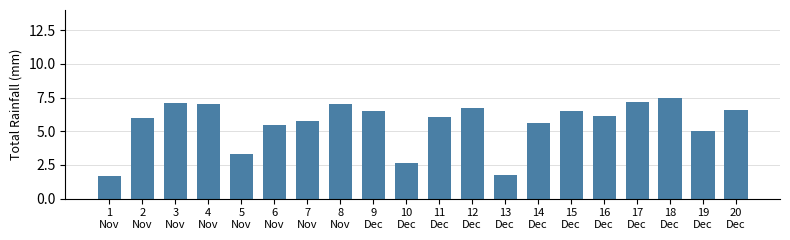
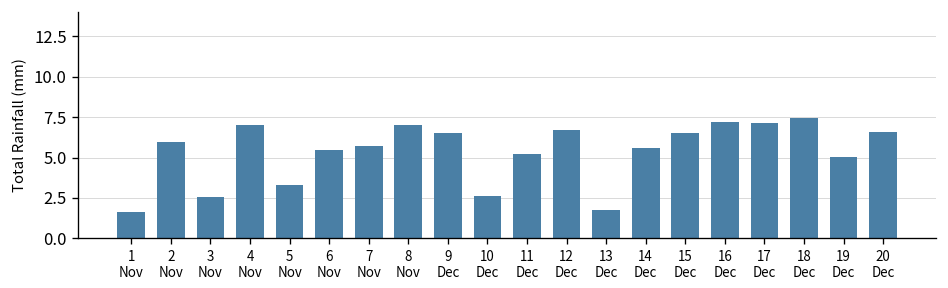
  {
    "1 Nov": 1.7,
    "2 Nov": 6.0,
-   "3 Nov": 7.1,
+   "3 Nov": 2.5,
    "4 Nov": 7.0,
    "5 Nov": 3.3,
    "6 Nov": 5.5,
    "7 Nov": 5.7,
    "8 Nov": 7.0,
    "9 Dec": 6.5,
    "10 Dec": 2.6,
-   "11 Dec": 6.1,
+   "11 Dec": 5.2,
    "12 Dec": 6.7,
    "13 Dec": 1.8,
    "14 Dec": 5.6,
    "15 Dec": 6.5,
-   "16 Dec": 6.1,
+   "16 Dec": 7.2,
    "17 Dec": 7.2,
    "18 Dec": 7.5,
    "19 Dec": 5.1,
    "20 Dec": 6.6
  }
